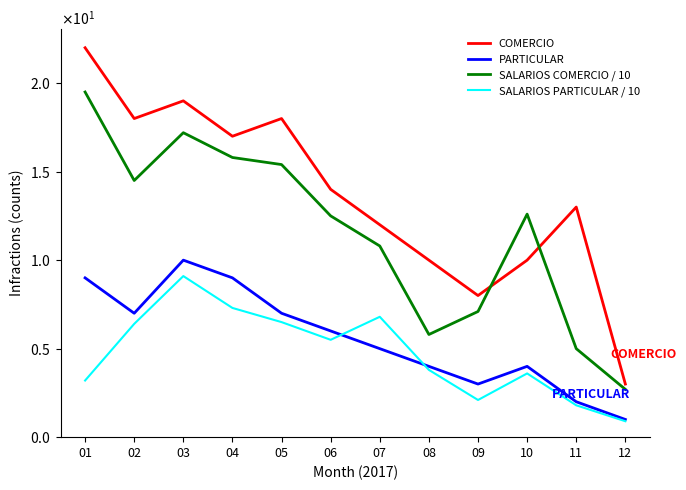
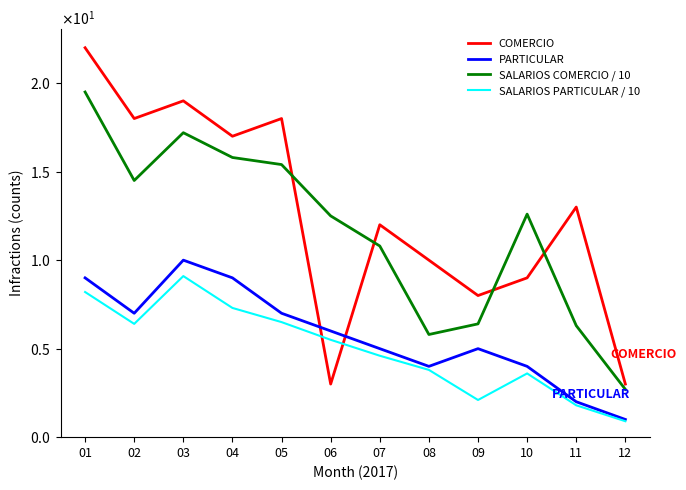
  {
    "COMERCIO": {
      "01": 22,
      "02": 18,
      "03": 19,
      "04": 17,
      "05": 18,
-     "06": 14,
+     "06": 3,
      "07": 12,
      "08": 10,
      "09": 8,
-     "10": 10,
+     "10": 9,
      "11": 13,
      "12": 3
    },
    "PARTICULAR": {
      "01": 9,
      "02": 7,
      "03": 10,
      "04": 9,
      "05": 7,
      "06": 6,
      "07": 5,
      "08": 4,
-     "09": 3,
+     "09": 5,
      "10": 4,
      "11": 2
    },
    "SALARIOS COMERCIO / 10": {
      "01": 19.5,
      "02": 14.5,
      "03": 17.2,
      "04": 15.8,
      "05": 15.4,
      "06": 12.5,
      "07": 10.8,
      "08": 5.8,
-     "09": 7.1,
+     "09": 6.4,
      "10": 12.6,
-     "11": 5.0,
+     "11": 6.3,
      "12": 2.7
    },
    "SALARIOS PARTICULAR / 10": {
-     "01": 3.2,
+     "01": 8.2,
      "02": 6.4,
      "03": 9.1,
      "04": 7.3,
      "05": 6.5,
      "06": 5.5,
-     "07": 6.8,
+     "07": 4.6,
      "08": 3.8,
      "09": 2.1,
      "10": 3.6,
      "11": 1.8
    }
  }
